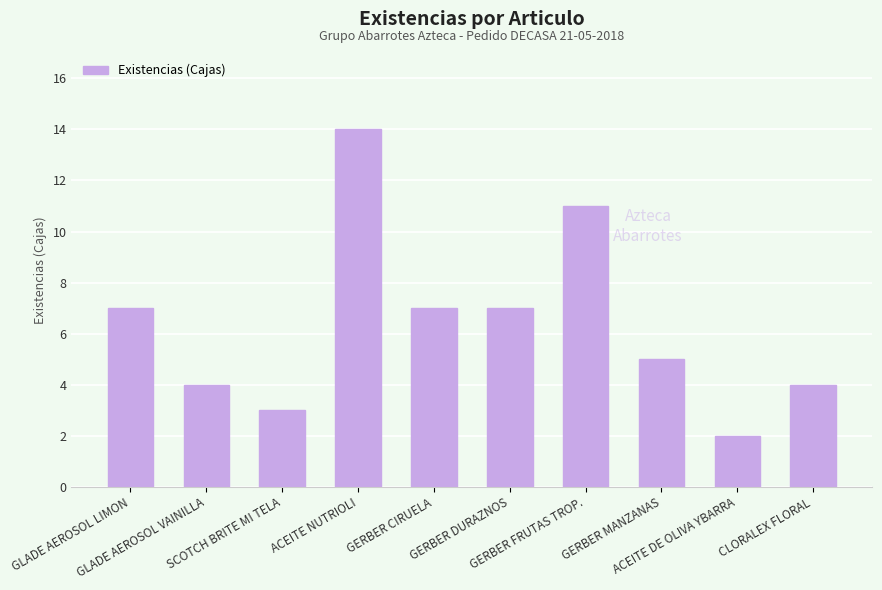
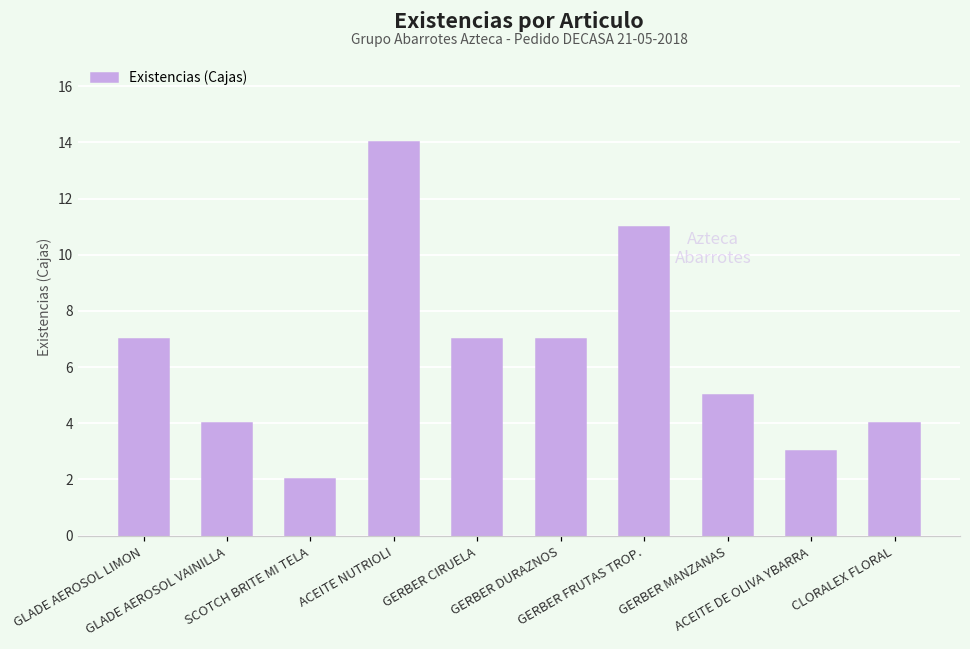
  {
    "GLADE AEROSOL LIMON": 7,
    "GLADE AEROSOL VAINILLA": 4,
-   "SCOTCH BRITE MI TELA": 3,
+   "SCOTCH BRITE MI TELA": 2,
    "ACEITE NUTRIOLI": 14,
    "GERBER CIRUELA": 7,
    "GERBER DURAZNOS": 7,
    "GERBER FRUTAS TROP.": 11,
    "GERBER MANZANAS": 5,
-   "ACEITE DE OLIVA YBARRA": 2,
+   "ACEITE DE OLIVA YBARRA": 3,
    "CLORALEX FLORAL": 4
  }
